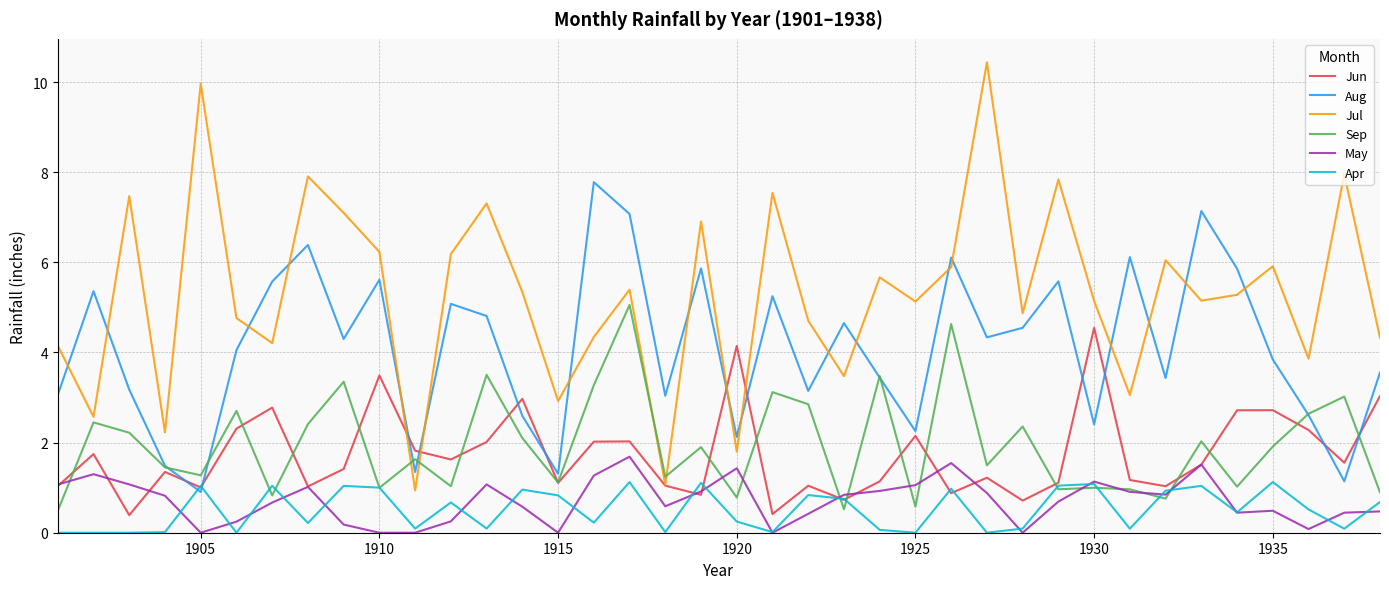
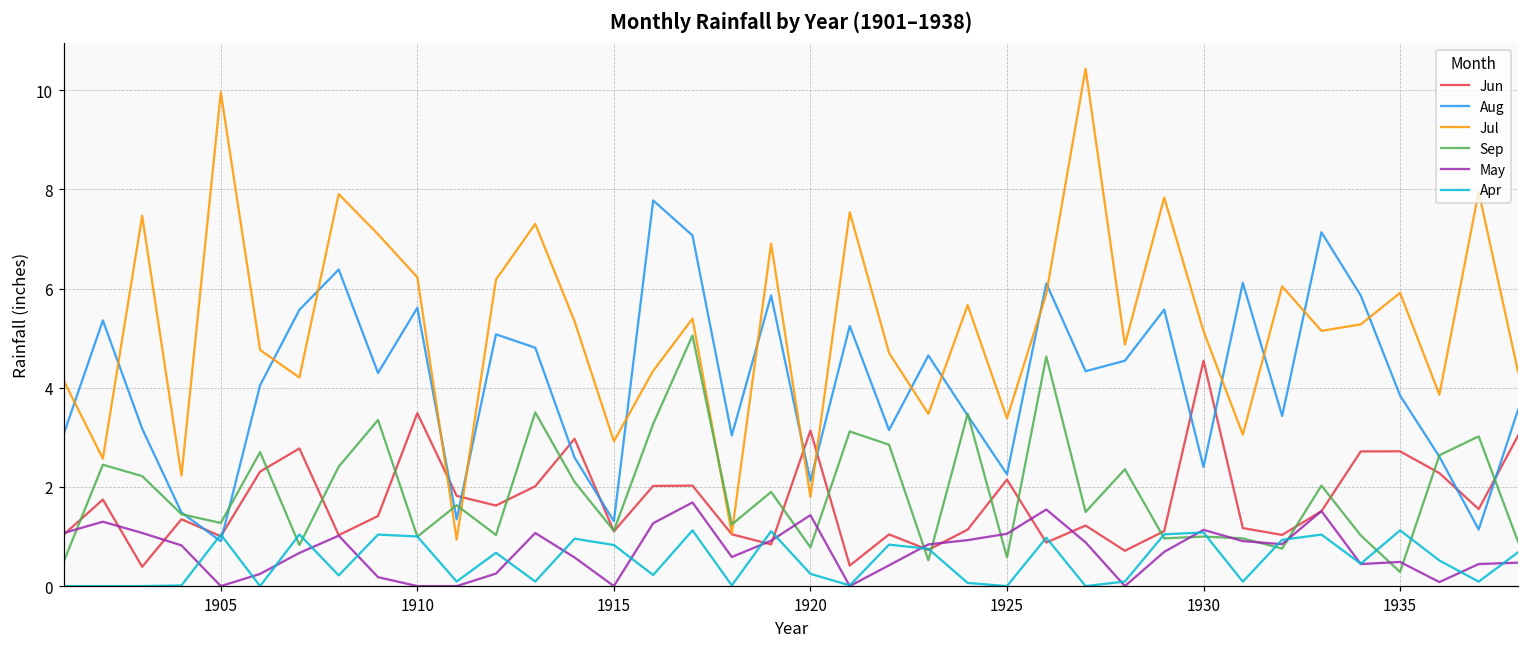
  {
    "Jun": {
      "1910": 3.5,
-     "1920": 4.1,
+     "1920": 3.1,
      "1925": 2.1,
      "1930": 4.5,
      "1935": 2.7
    },
    "Jul": {
      "1905": 10.0,
      "1910": 6.2,
      "1915": 2.9,
      "1920": 1.8,
-     "1925": 5.1,
+     "1925": 3.4,
      "1930": 5.1,
      "1935": 5.9
    },
    "Sep": {
      "1905": 1.3,
      "1920": 0.8,
      "1925": 0.6,
      "1930": 1.0,
-     "1935": 1.9
+     "1935": 0.3
    },
    "May": {
      "1905": 0.0,
      "1910": 0.0,
      "1915": 0.0,
      "1920": 1.4,
      "1925": 1.1,
      "1935": 0.5
    }
  }
